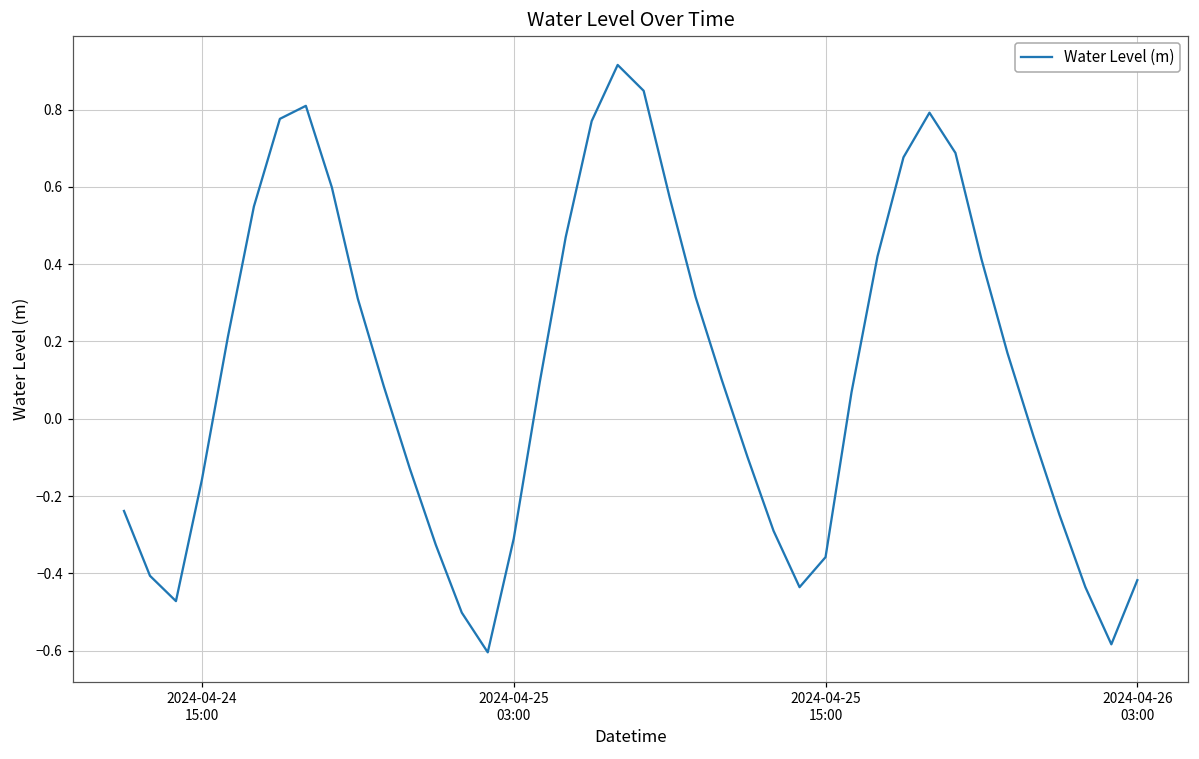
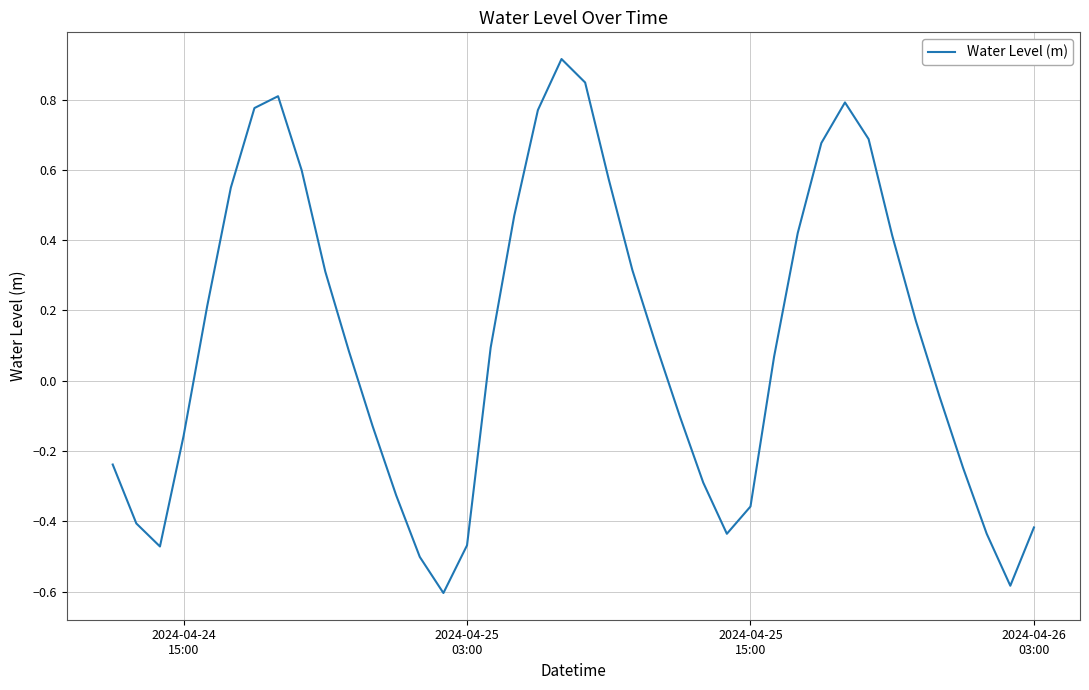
  {
    "2024-04-24 15:00": -0.16,
-   "2024-04-25 03:00": -0.31,
+   "2024-04-25 03:00": -0.47,
    "2024-04-25 15:00": -0.36,
    "2024-04-26 03:00": -0.42
  }
